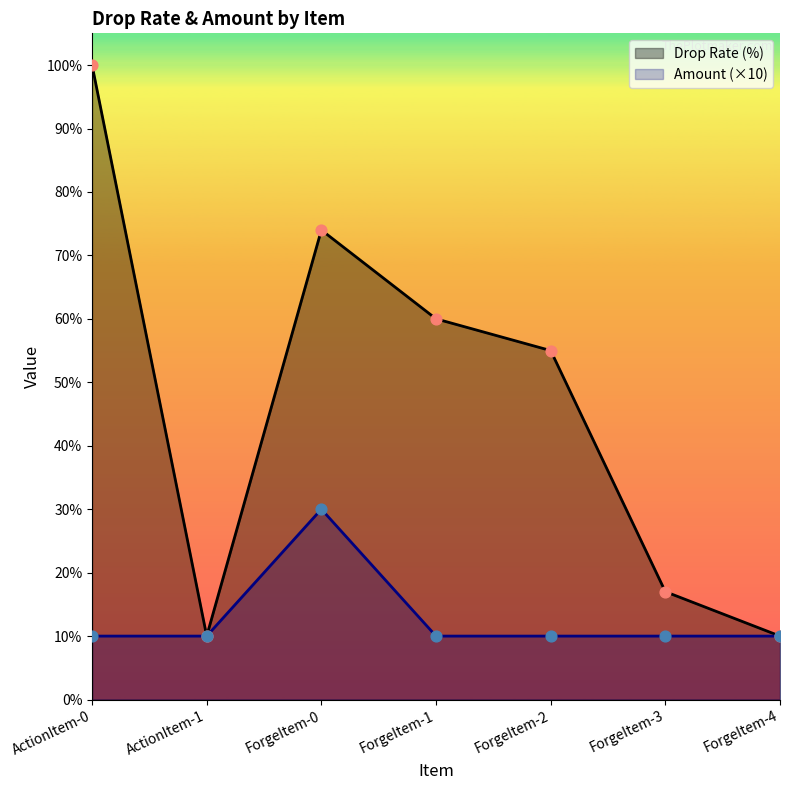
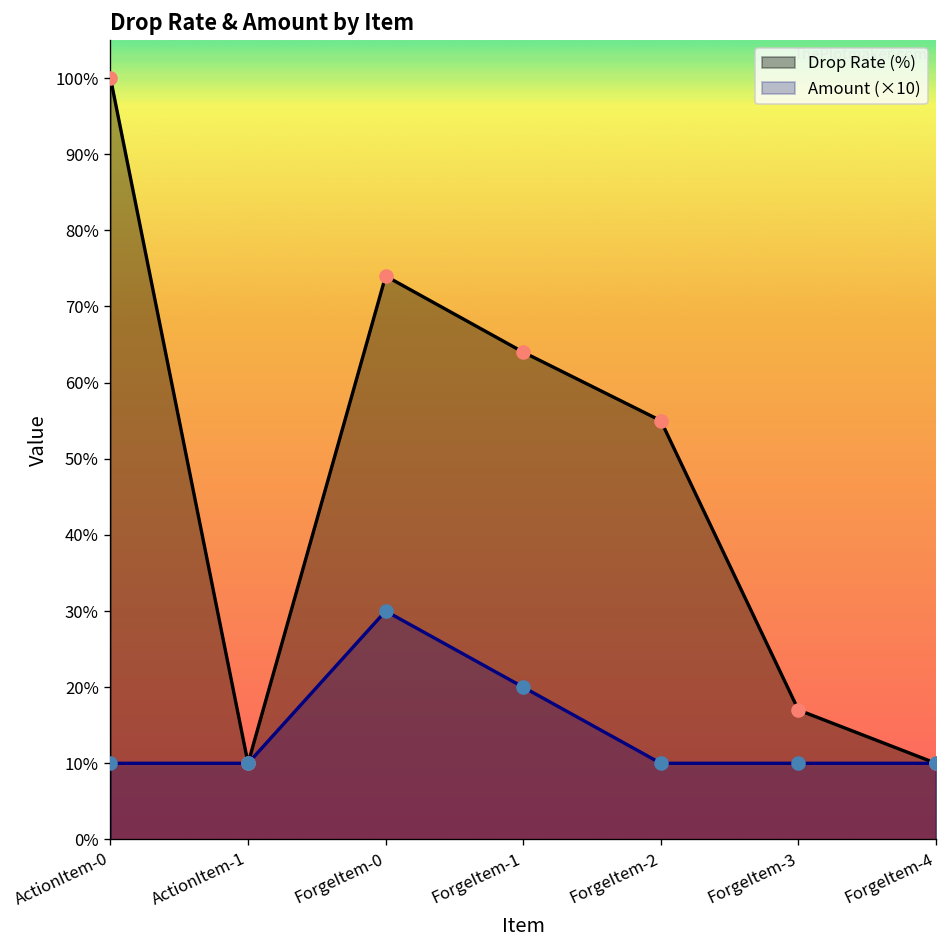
  {
    "Drop Rate (%)": {
      "ActionItem-0": "100%",
      "ForgeItem-0": "74%",
-     "ForgeItem-1": "60%",
+     "ForgeItem-1": "64%",
      "ForgeItem-2": "55%",
      "ForgeItem-3": "17%"
    },
    "Amount (×10)": {
      "ActionItem-0": "10%",
      "ForgeItem-0": "30%",
-     "ForgeItem-1": "10%",
+     "ForgeItem-1": "20%",
      "ForgeItem-2": "10%",
      "ForgeItem-3": "10%"
    }
  }
